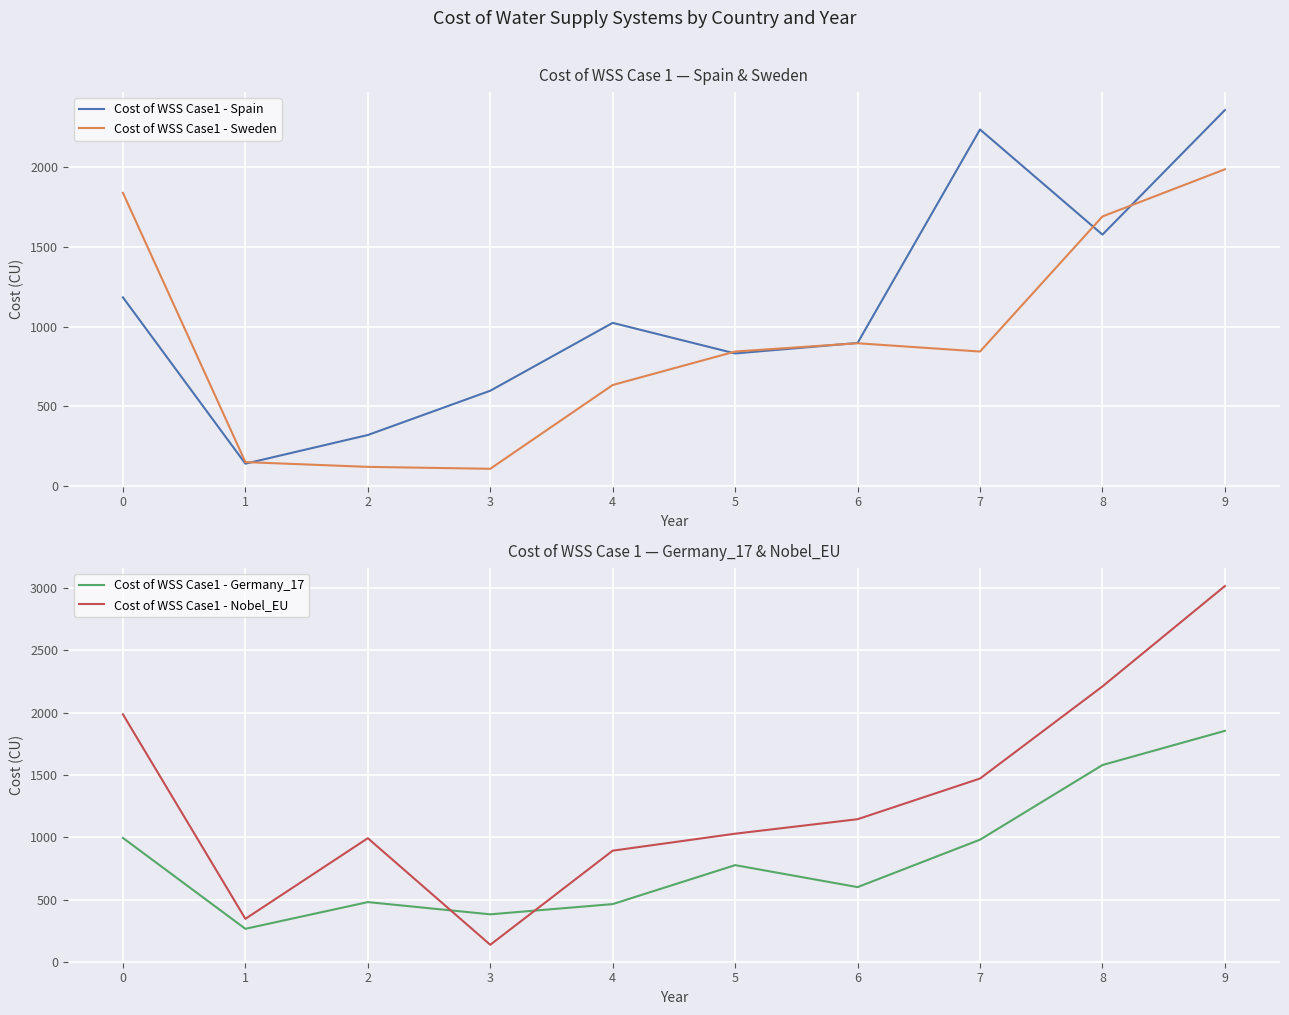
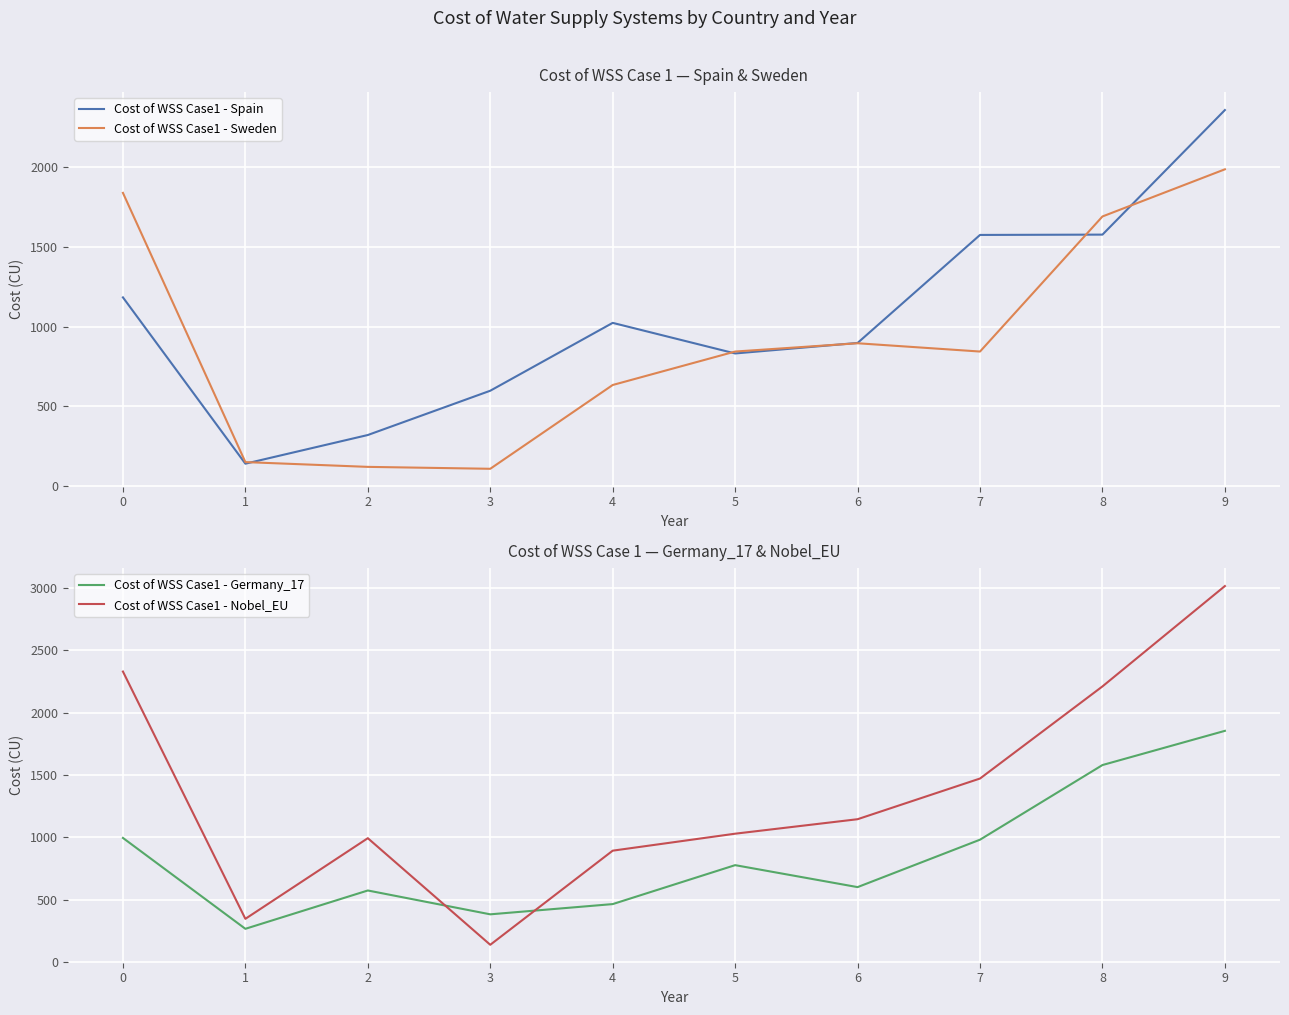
  {
    "Cost of WSS Case 1 — Spain & Sweden": {
      "Cost of WSS Case1 - Spain": {
        "0": 1180,
        "2": 320,
        "3": 600,
        "4": 1020,
-       "7": 2240,
+       "7": 1580,
        "8": 1580,
        "9": 2360
      },
      "Cost of WSS Case1 - Sweden": {
        "0": 1840,
        "2": 120,
        "3": 110,
        "4": 630,
        "7": 840,
        "8": 1690,
        "9": 1990
      }
    },
    "Cost of WSS Case 1 — Germany_17 & Nobel_EU": {
      "Cost of WSS Case1 - Germany_17": {
        "0": 1000,
        "1": 270,
-       "2": 480,
+       "2": 580,
        "3": 380,
        "4": 470,
        "5": 780,
        "6": 600,
        "7": 980,
        "8": 1580,
        "9": 1850
      },
      "Cost of WSS Case1 - Nobel_EU": {
-       "0": 1990,
+       "0": 2330,
        "1": 350,
        "2": 990,
        "3": 140,
        "4": 890,
        "5": 1030,
        "6": 1150,
        "7": 1470,
        "8": 2210,
        "9": 3010
      }
    }
  }
